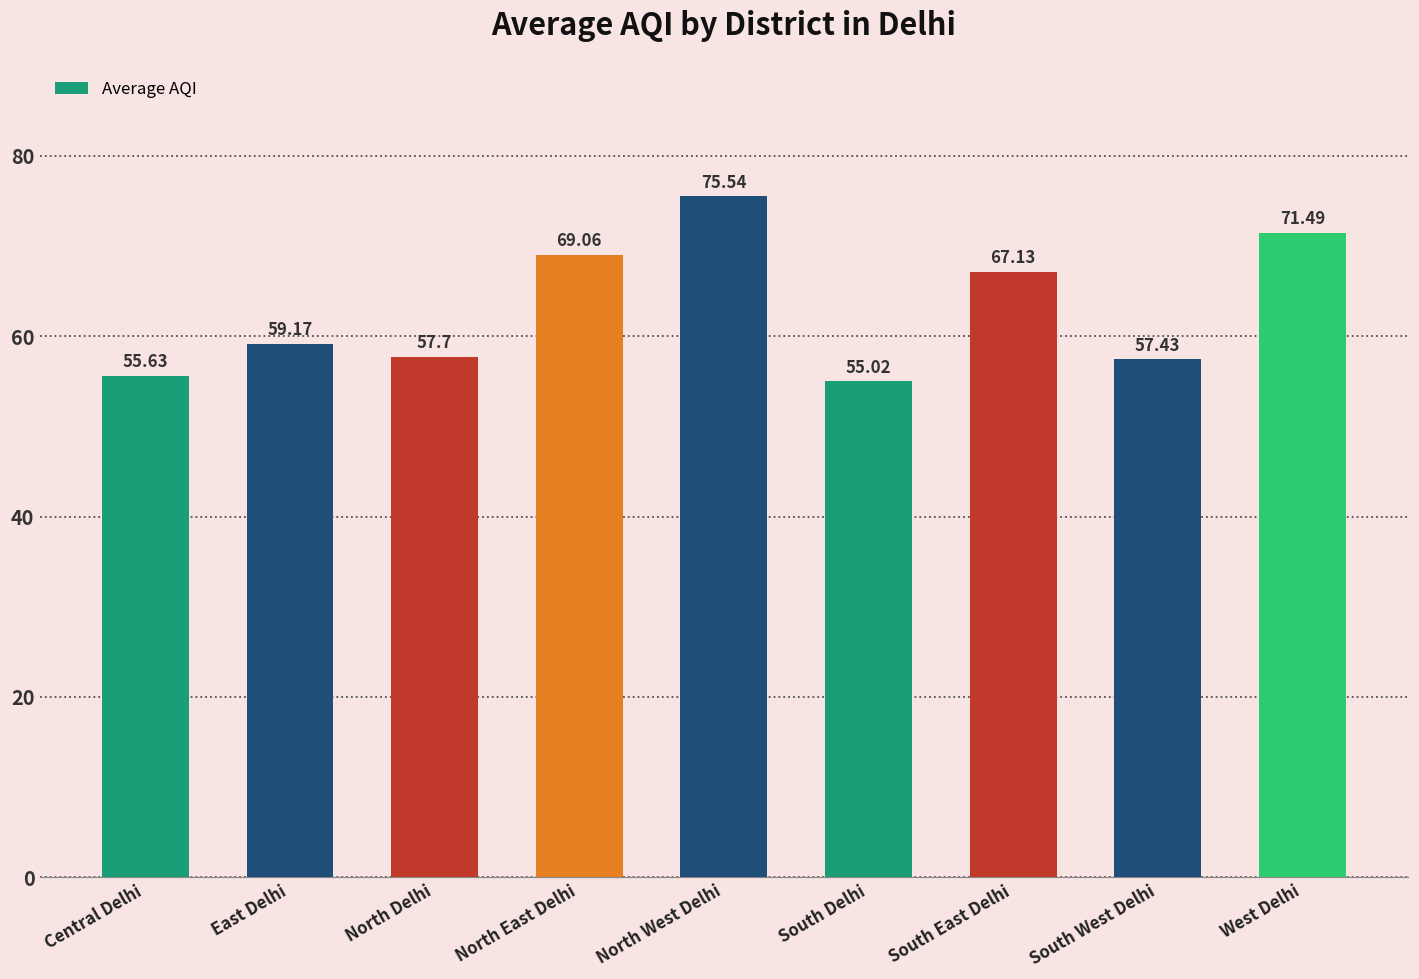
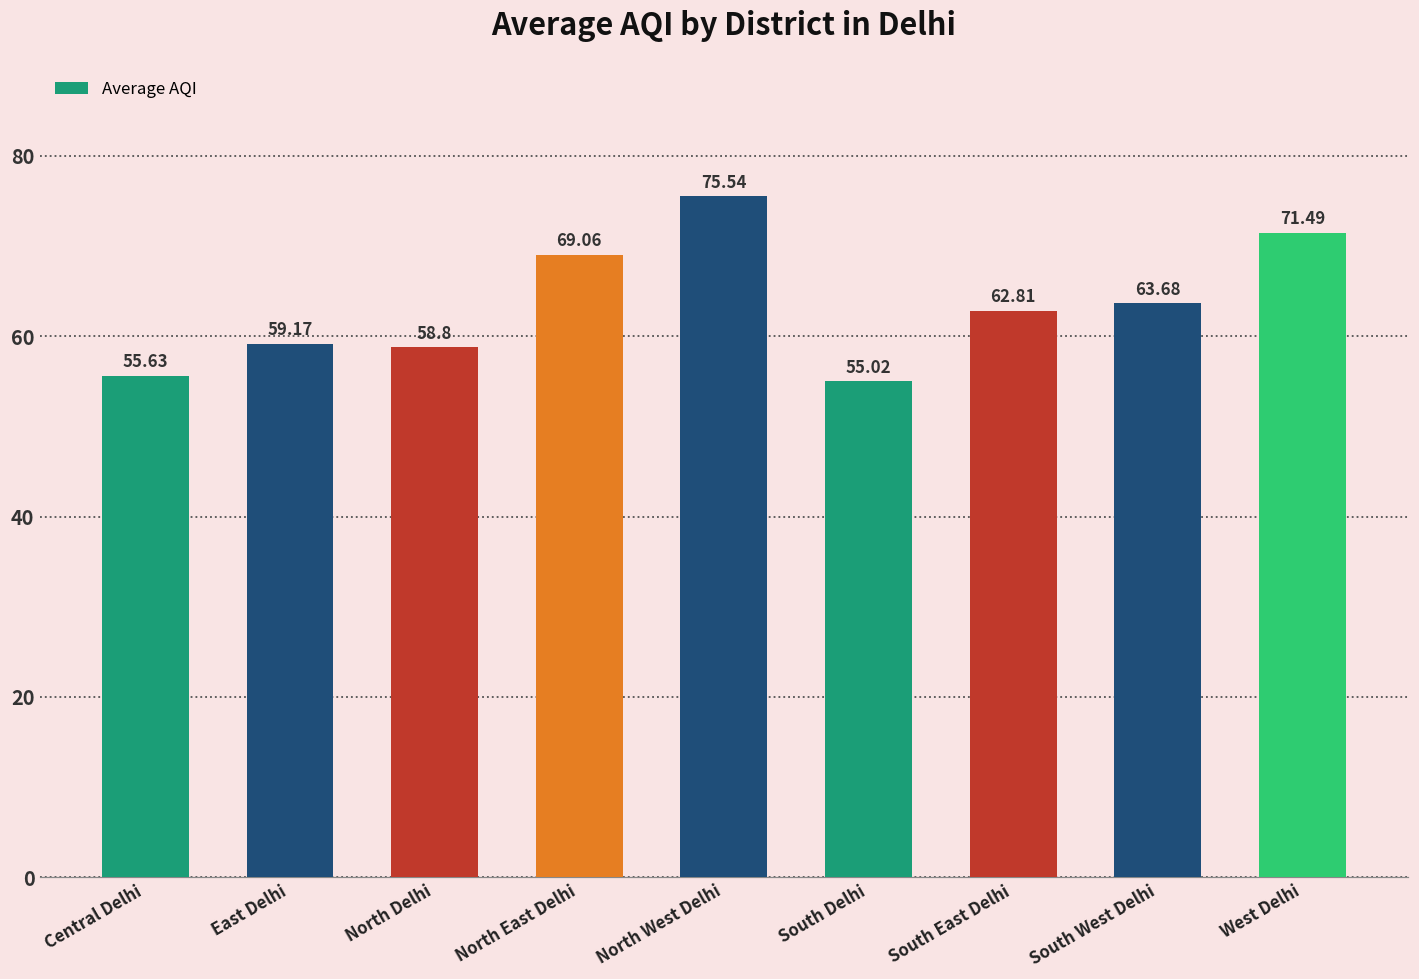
  {
    "Central Delhi": 55.63,
    "East Delhi": 59.17,
-   "North Delhi": 57.7,
+   "North Delhi": 58.8,
    "North East Delhi": 69.06,
    "North West Delhi": 75.54,
    "South Delhi": 55.02,
-   "South East Delhi": 67.13,
-   "South West Delhi": 57.43,
+   "South East Delhi": 62.81,
+   "South West Delhi": 63.68,
    "West Delhi": 71.49
  }
